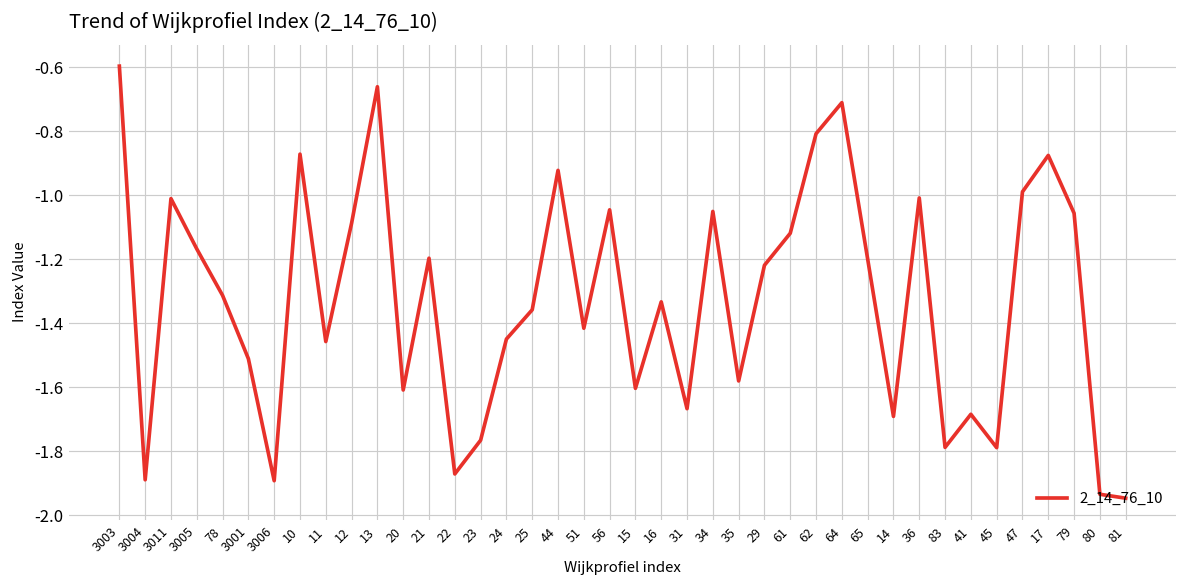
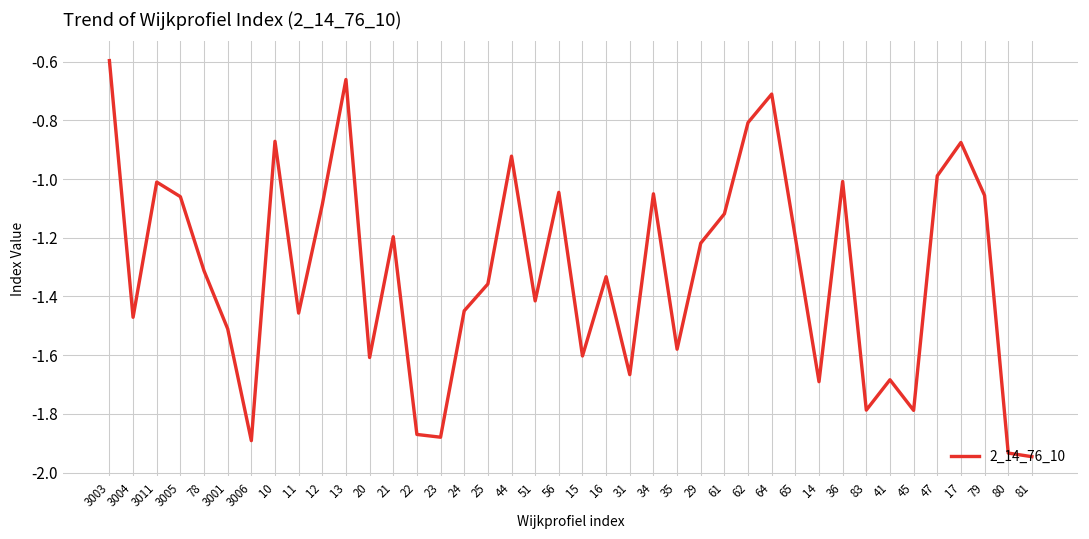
  {
    "3003": -0.60,
-   "3004": -1.89,
+   "3004": -1.47,
    "3011": -1.01,
-   "3005": -1.17,
+   "3005": -1.06,
    "78": -1.31,
    "3001": -1.51,
    "3006": -1.89,
    "10": -0.87,
    "11": -1.46,
    "12": -1.09,
    "13": -0.66,
    "20": -1.61,
    "21": -1.20,
    "22": -1.87,
-   "23": -1.77,
+   "23": -1.88,
    "24": -1.45,
    "25": -1.36,
    "44": -0.92,
    "51": -1.42,
    "56": -1.05,
    "15": -1.60,
    "16": -1.33,
    "31": -1.67,
    "34": -1.05,
    "35": -1.58,
    "29": -1.22,
    "61": -1.12,
    "62": -0.81,
    "64": -0.71,
    "65": -1.20,
    "14": -1.69,
    "36": -1.01,
    "83": -1.79,
    "41": -1.68,
    "45": -1.79,
    "47": -0.99,
    "17": -0.88,
    "79": -1.06,
    "80": -1.93,
    "81": -1.95
  }
